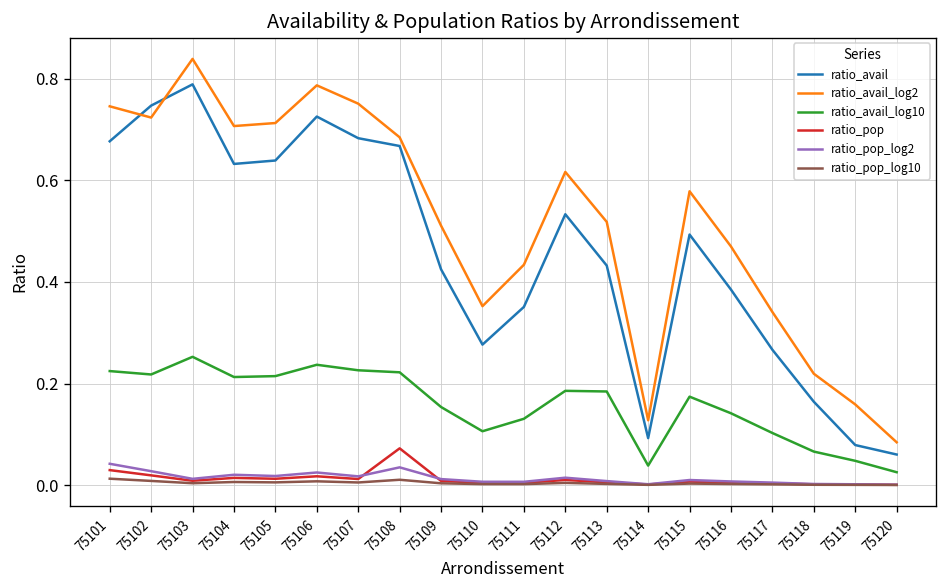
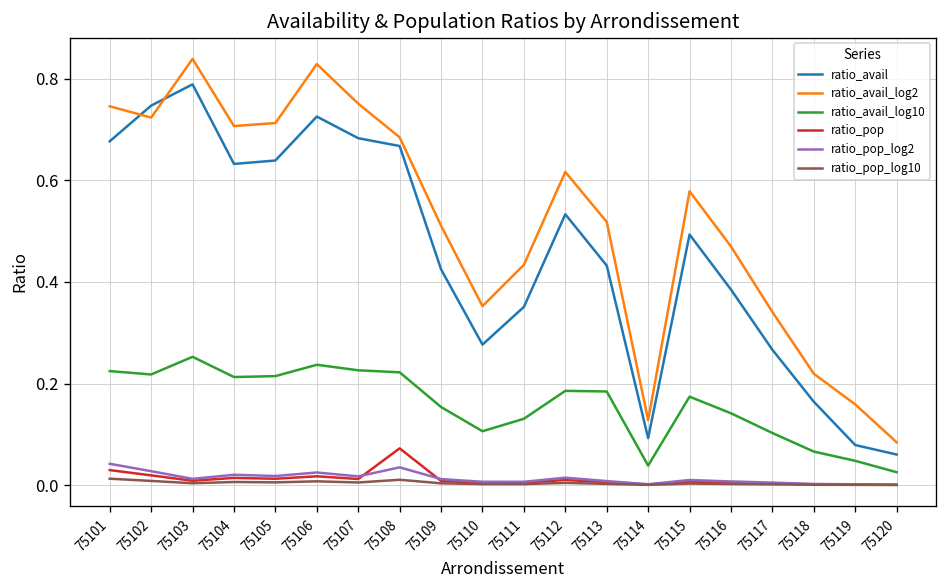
  {
    "ratio_avail": {
      "75101": 0.68,
      "75102": 0.75,
      "75103": 0.79,
      "75104": 0.63,
      "75105": 0.64,
      "75106": 0.73,
      "75107": 0.68,
      "75108": 0.67,
      "75109": 0.42,
      "75110": 0.28,
      "75111": 0.35,
      "75112": 0.53,
      "75113": 0.43,
      "75114": 0.09,
      "75115": 0.49,
      "75116": 0.39,
      "75117": 0.27,
      "75118": 0.16,
      "75119": 0.08,
      "75120": 0.06
    },
    "ratio_avail_log2": {
      "75101": 0.75,
      "75102": 0.72,
      "75103": 0.84,
      "75104": 0.71,
      "75105": 0.71,
-     "75106": 0.79,
+     "75106": 0.83,
      "75107": 0.75,
      "75108": 0.68,
      "75109": 0.51,
      "75110": 0.35,
      "75111": 0.43,
      "75112": 0.62,
      "75113": 0.52,
      "75114": 0.13,
      "75115": 0.58,
      "75116": 0.47,
      "75117": 0.34,
      "75118": 0.22,
      "75119": 0.16,
      "75120": 0.08
    },
    "ratio_avail_log10": {
      "75101": 0.22,
      "75102": 0.22,
      "75103": 0.25,
      "75104": 0.21,
      "75105": 0.21,
      "75106": 0.24,
      "75107": 0.23,
      "75108": 0.22,
      "75109": 0.15,
      "75110": 0.11,
      "75111": 0.13,
      "75112": 0.19,
      "75113": 0.18,
      "75114": 0.04,
      "75115": 0.17,
      "75116": 0.14,
      "75117": 0.10,
      "75118": 0.07,
      "75119": 0.05,
      "75120": 0.03
    },
    "ratio_pop": {
      "75101": 0.03,
      "75102": 0.02,
      "75104": 0.01,
      "75106": 0.02,
      "75108": 0.07
    },
    "ratio_pop_log2": {
      "75101": 0.04,
      "75102": 0.03,
      "75104": 0.02,
      "75106": 0.02,
      "75108": 0.03
    },
    "ratio_pop_log10": {
      "75101": 0.01,
      "75102": 0.01,
      "75104": 0.01,
      "75105": 0.01,
      "75106": 0.01,
      "75107": 0.01,
      "75108": 0.01
    }
  }
